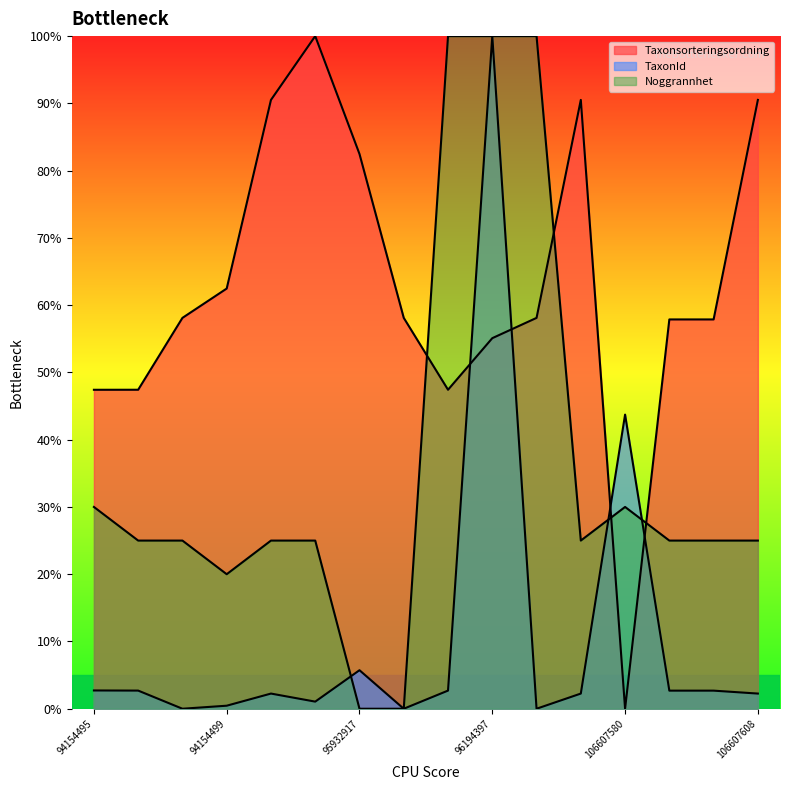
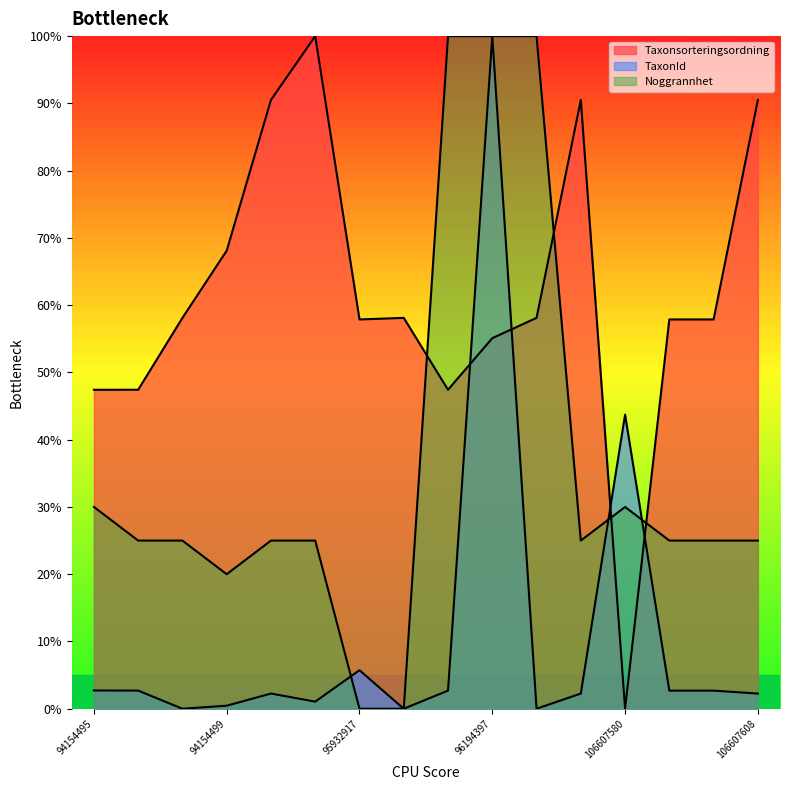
  {
    "Taxonsorteringsordning": {
      "94154495": "47%",
-     "94154499": "62%",
-     "95932917": "82%",
+     "94154499": "68%",
+     "95932917": "58%",
      "96194397": "55%",
      "106607608": "91%"
    },
    "TaxonId": {
      "95932917": "6%",
      "106607580": "44%"
    },
    "Noggrannhet": {
      "94154495": "30%",
      "94154499": "20%",
      "106607580": "30%",
      "106607608": "25%"
    }
  }
